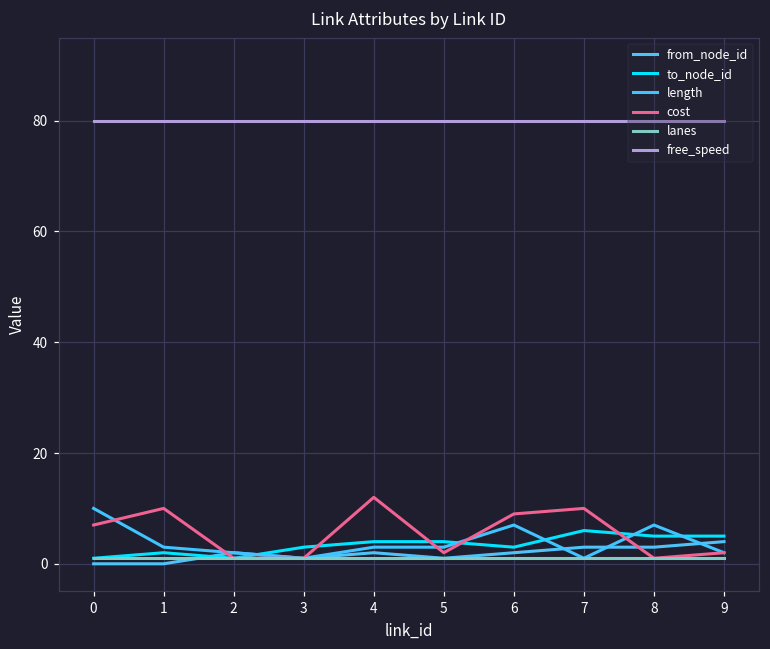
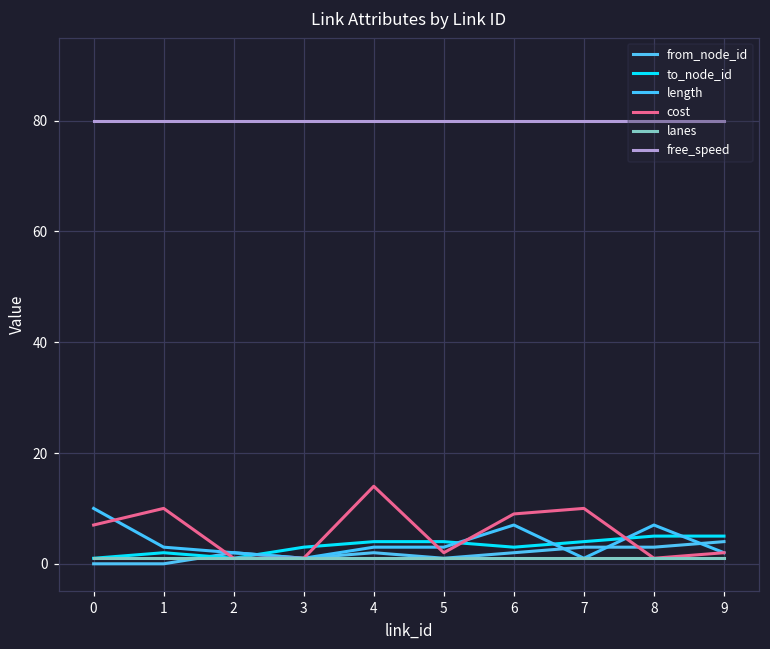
  {
    "to_node_id": {
      "1": 2,
      "3": 3,
      "4": 4,
      "5": 4,
      "6": 3,
-     "7": 6,
+     "7": 4,
      "8": 5,
      "9": 5
    },
    "cost": {
      "0": 7,
      "1": 10,
-     "4": 12,
+     "4": 14,
      "5": 2,
      "6": 9,
      "7": 10
    },
    "lanes": {
      "1": 1,
      "4": 1,
      "6": 1,
      "9": 1
    },
    "free_speed": {
      "0": 80,
      "1": 80,
      "2": 80,
      "3": 80,
      "4": 80,
      "5": 80,
      "6": 80,
      "7": 80
    }
  }
